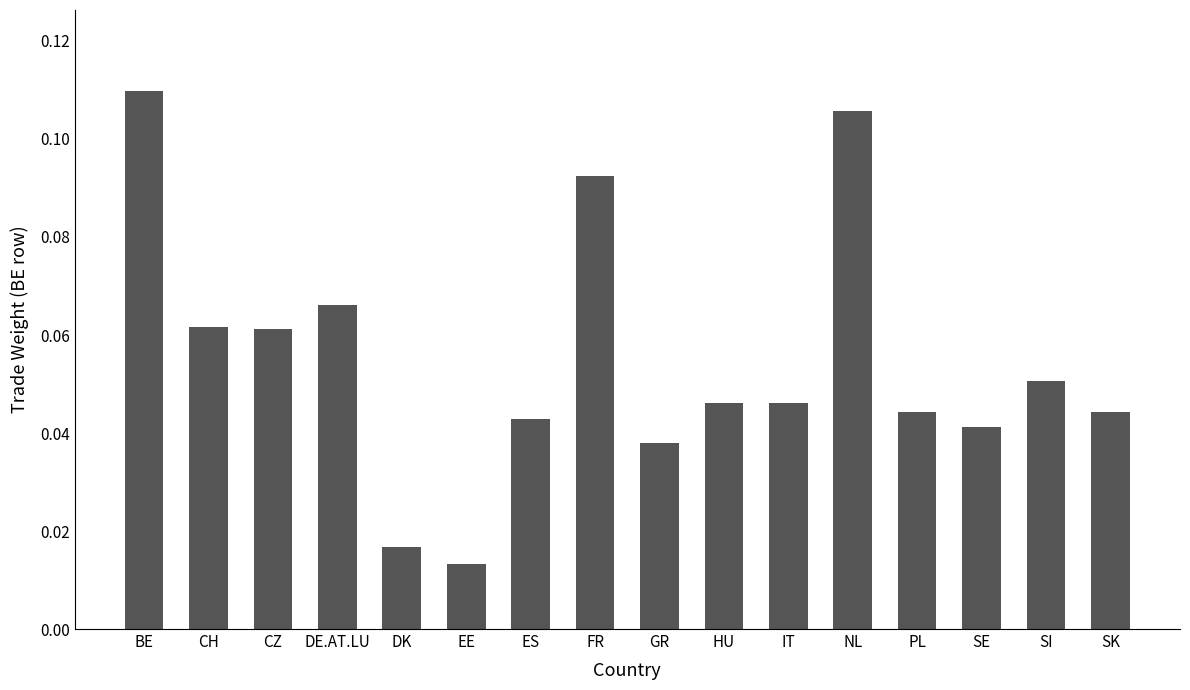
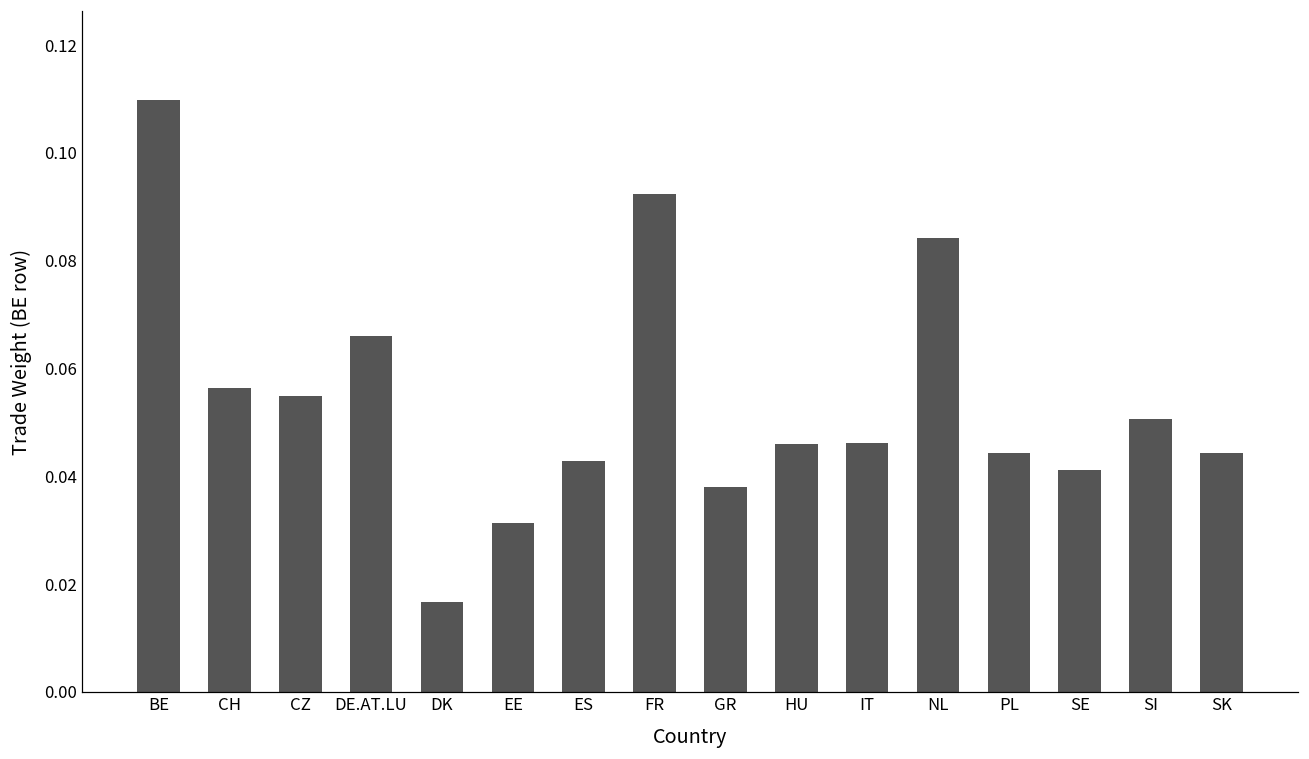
  {
    "BE": 0.110,
-   "CH": 0.062,
-   "CZ": 0.061,
+   "CH": 0.056,
+   "CZ": 0.055,
    "DE.AT.LU": 0.066,
    "DK": 0.017,
-   "EE": 0.013,
+   "EE": 0.031,
    "ES": 0.043,
    "FR": 0.092,
    "GR": 0.038,
    "HU": 0.046,
    "IT": 0.046,
-   "NL": 0.106,
+   "NL": 0.084,
    "PL": 0.044,
    "SE": 0.041,
    "SI": 0.051,
    "SK": 0.044
  }
